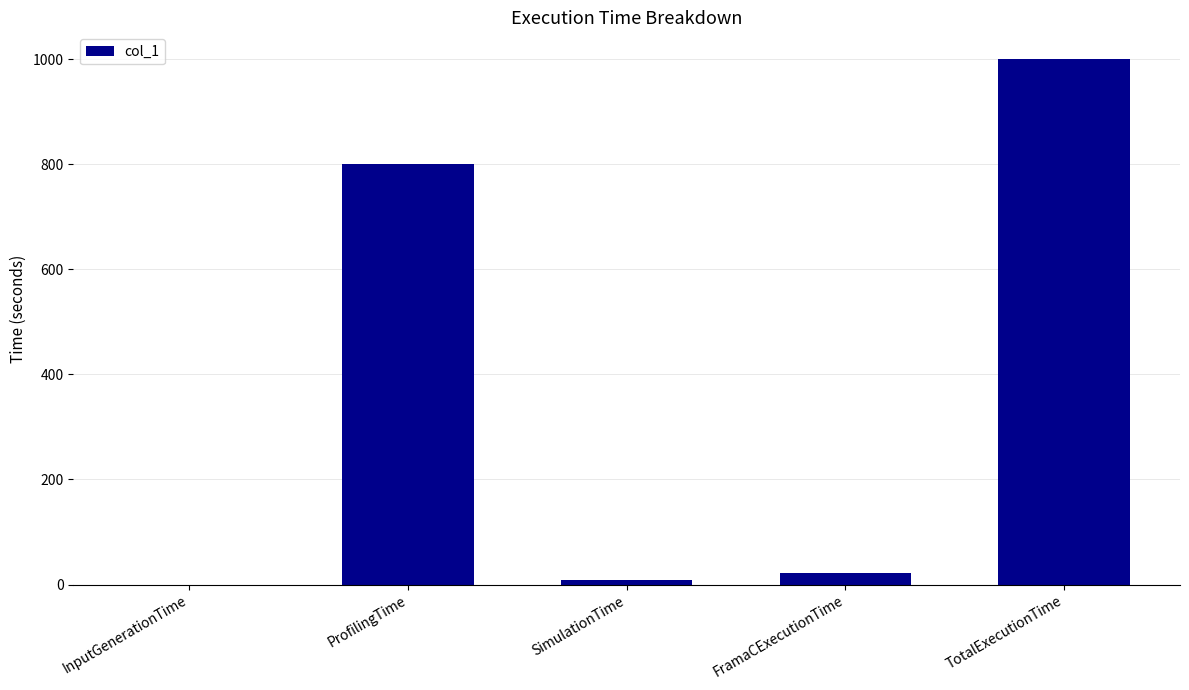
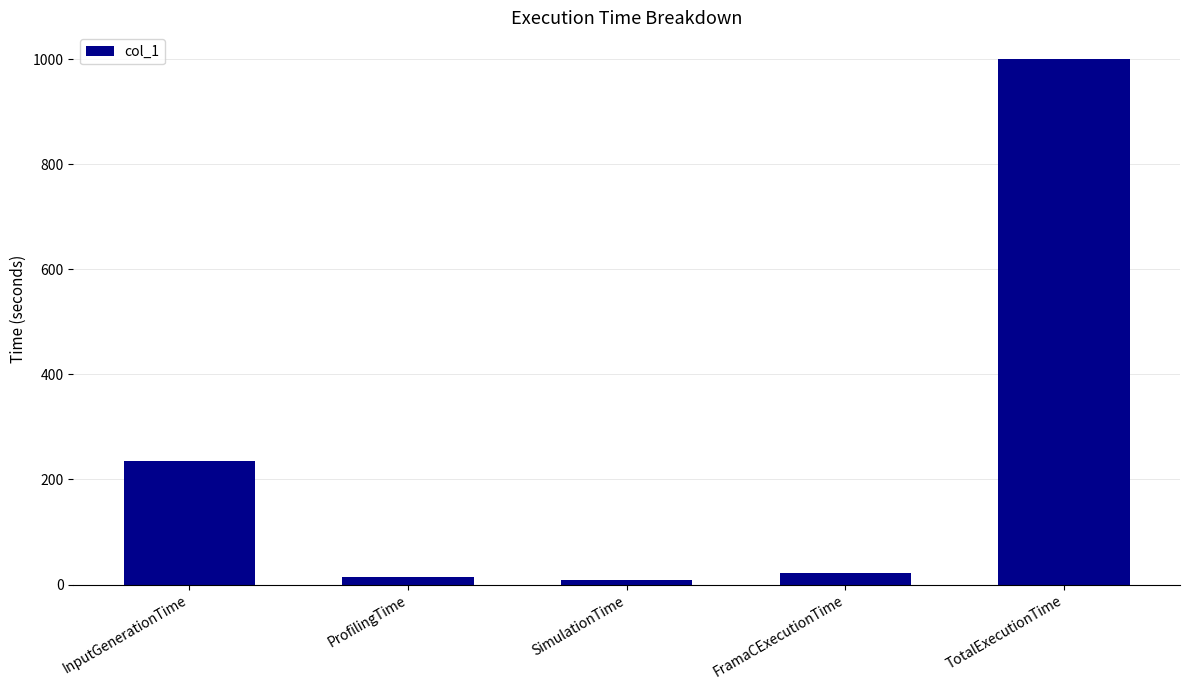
  {
-   "InputGenerationTime": 0,
-   "ProfilingTime": 800,
+   "InputGenerationTime": 230,
+   "ProfilingTime": 10,
    "SimulationTime": 10,
    "FramaCExecutionTime": 20,
    "TotalExecutionTime": 1000
  }
